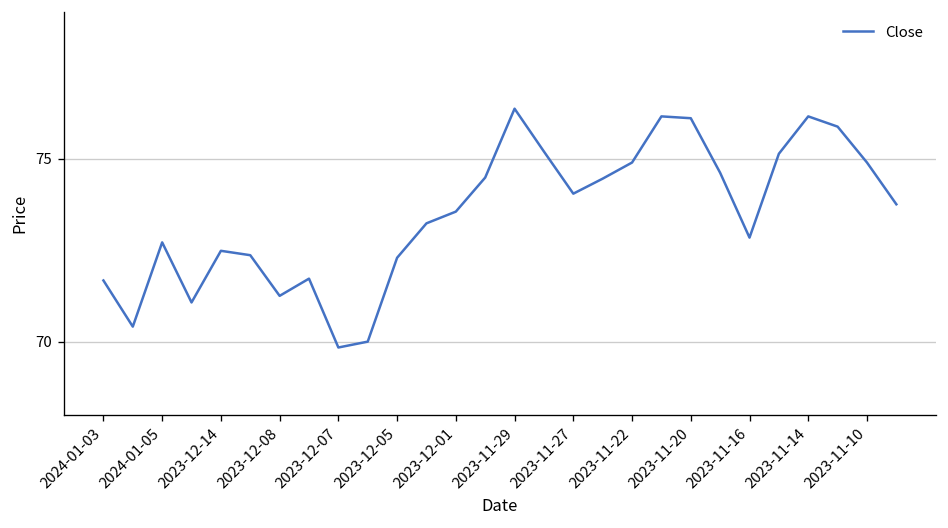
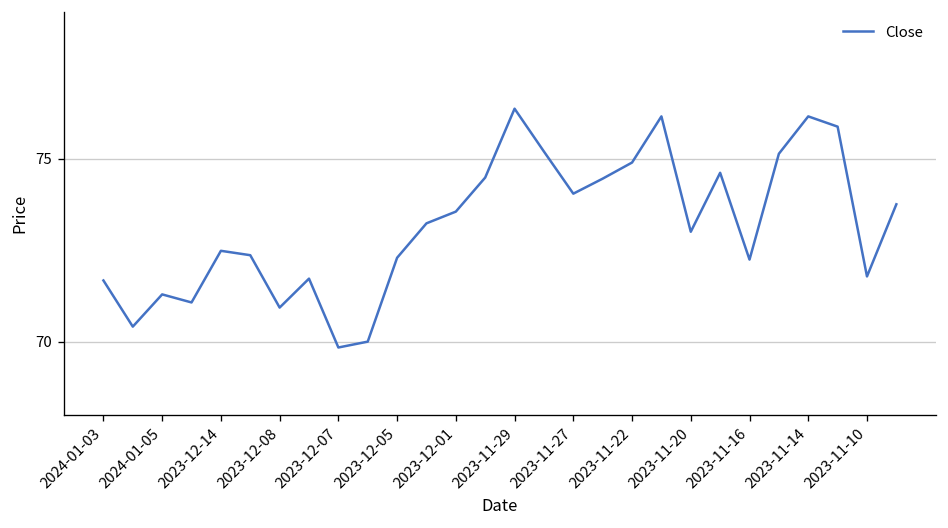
  {
    "2024-01-03": 71.7,
-   "2024-01-05": 72.7,
+   "2024-01-05": 71.3,
    "2023-12-14": 72.5,
-   "2023-12-08": 71.3,
+   "2023-12-08": 70.9,
    "2023-12-07": 69.8,
    "2023-12-05": 72.3,
    "2023-12-01": 73.6,
    "2023-11-29": 76.4,
    "2023-11-27": 74.0,
    "2023-11-22": 74.9,
-   "2023-11-20": 76.1,
-   "2023-11-16": 72.8,
+   "2023-11-20": 73.0,
+   "2023-11-16": 72.2,
    "2023-11-14": 76.2,
-   "2023-11-10": 74.9
+   "2023-11-10": 71.8
  }
